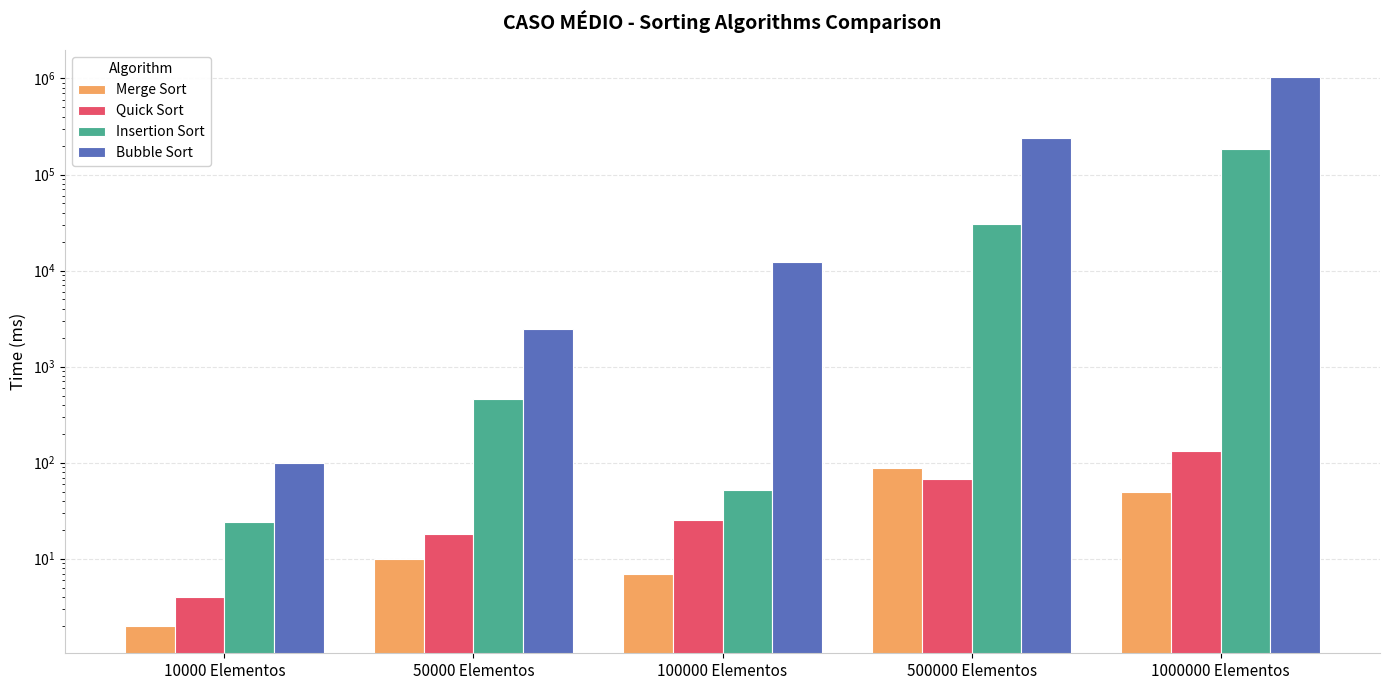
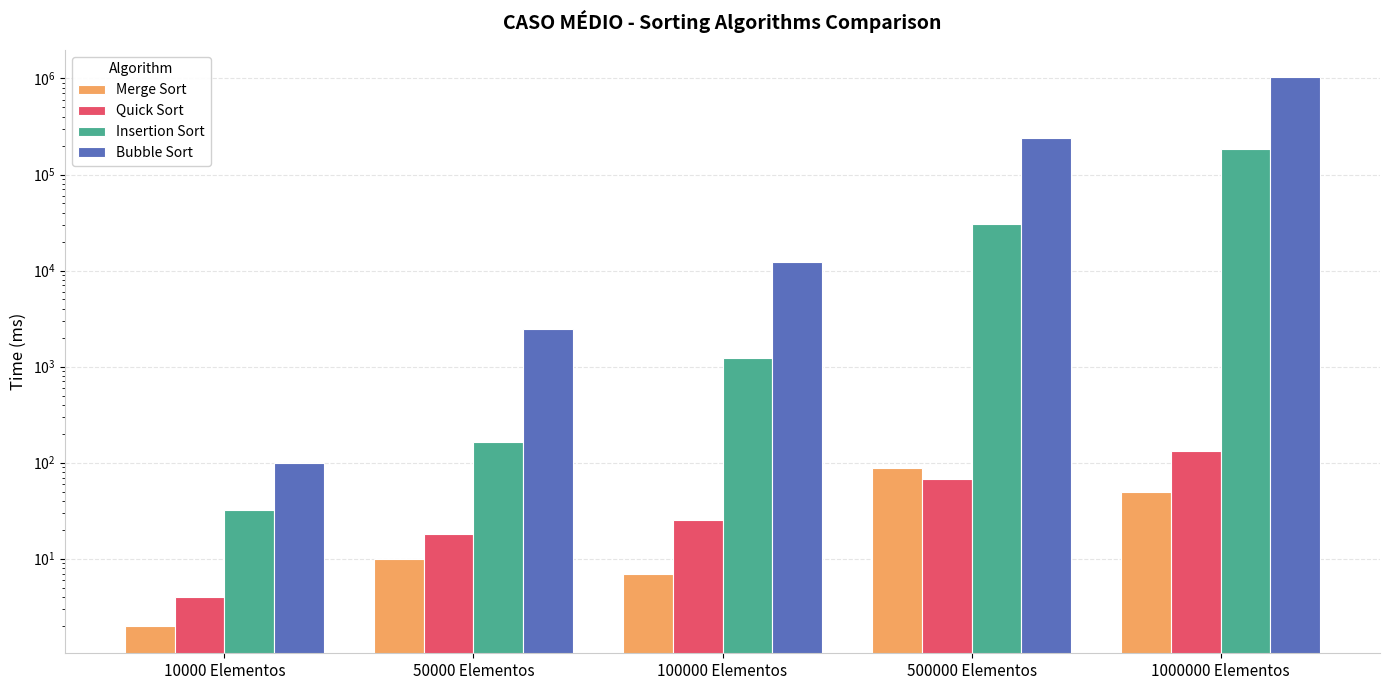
  {
    "Merge Sort": {
      "10000 Elementos": 2,
      "50000 Elementos": 10,
      "100000 Elementos": 7,
      "500000 Elementos": 90,
      "1000000 Elementos": 50
    },
    "Quick Sort": {
      "10000 Elementos": 4,
      "50000 Elementos": 18,
      "100000 Elementos": 25,
      "500000 Elementos": 70,
      "1000000 Elementos": 130
    },
    "Insertion Sort": {
-     "10000 Elementos": 24,
-     "50000 Elementos": 500,
-     "100000 Elementos": 50,
+     "10000 Elementos": 32,
+     "50000 Elementos": 170,
+     "100000 Elementos": 1200,
      "500000 Elementos": 30000,
      "1000000 Elementos": 190000
    },
    "Bubble Sort": {
      "10000 Elementos": 100,
      "50000 Elementos": 2500,
      "100000 Elementos": 12000,
      "500000 Elementos": 240000,
      "1000000 Elementos": 1000000
    }
  }
